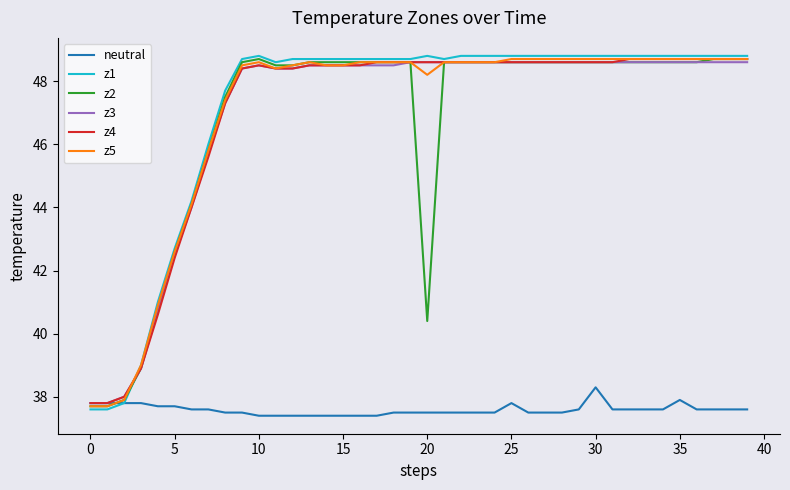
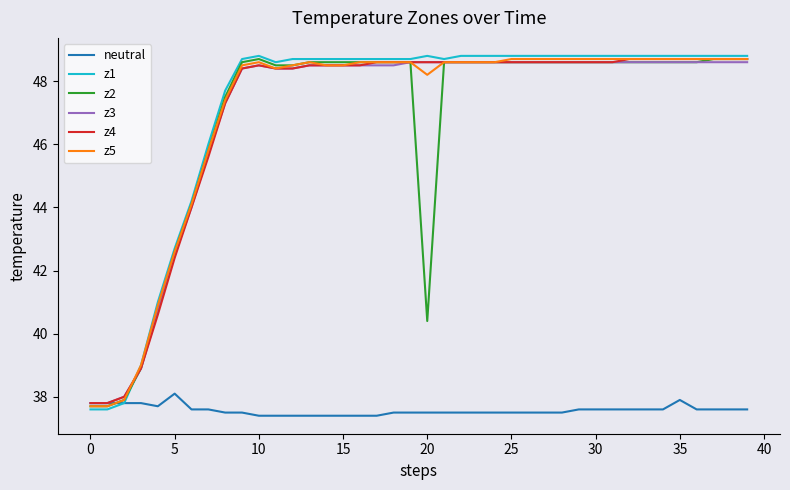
  {
    "neutral": {
-     "5": 37.7,
+     "5": 38.1,
      "10": 37.4,
      "15": 37.4,
      "20": 37.5,
-     "25": 37.8,
-     "30": 38.3,
+     "25": 37.5,
+     "30": 37.6,
      "35": 37.9
    },
    "z1": {
      "0": 37.6,
      "5": 42.7,
      "10": 48.8,
      "15": 48.7,
      "20": 48.8,
      "25": 48.8,
      "30": 48.8,
      "35": 48.8
    },
    "z2": {
      "10": 48.7,
      "15": 48.6,
      "20": 40.4
    },
    "z3": {
      "5": 42.5
    },
    "z4": {
      "5": 42.4
    },
    "z5": {
      "10": 48.6,
      "20": 48.2,
      "25": 48.7,
      "30": 48.7
    }
  }
